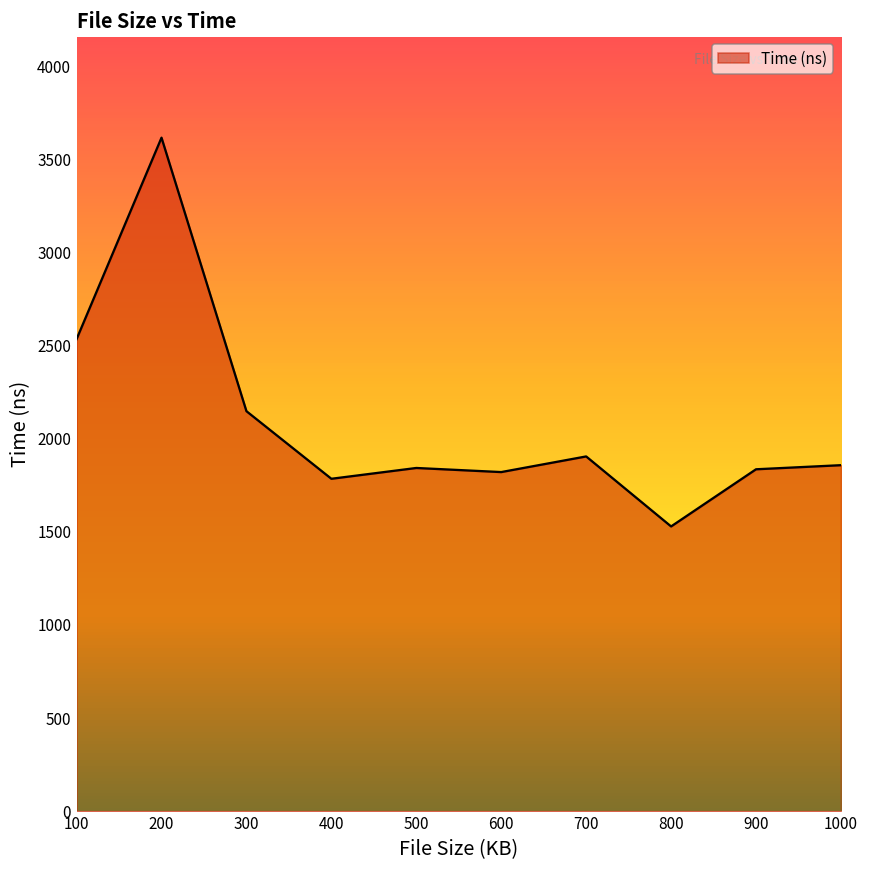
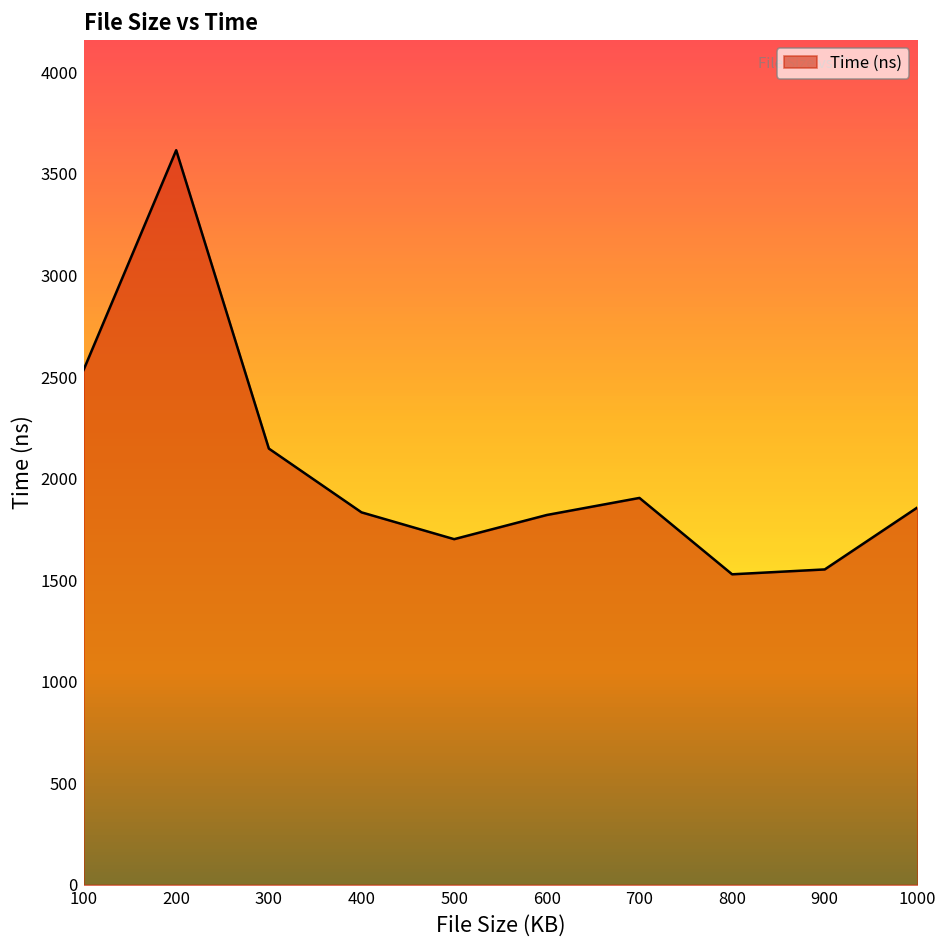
  {
    "100": 2540,
    "200": 3620,
    "300": 2150,
-   "400": 1790,
-   "500": 1840,
+   "400": 1830,
+   "500": 1700,
    "600": 1820,
    "700": 1910,
    "800": 1530,
-   "900": 1840,
+   "900": 1550,
    "1000": 1860
  }
